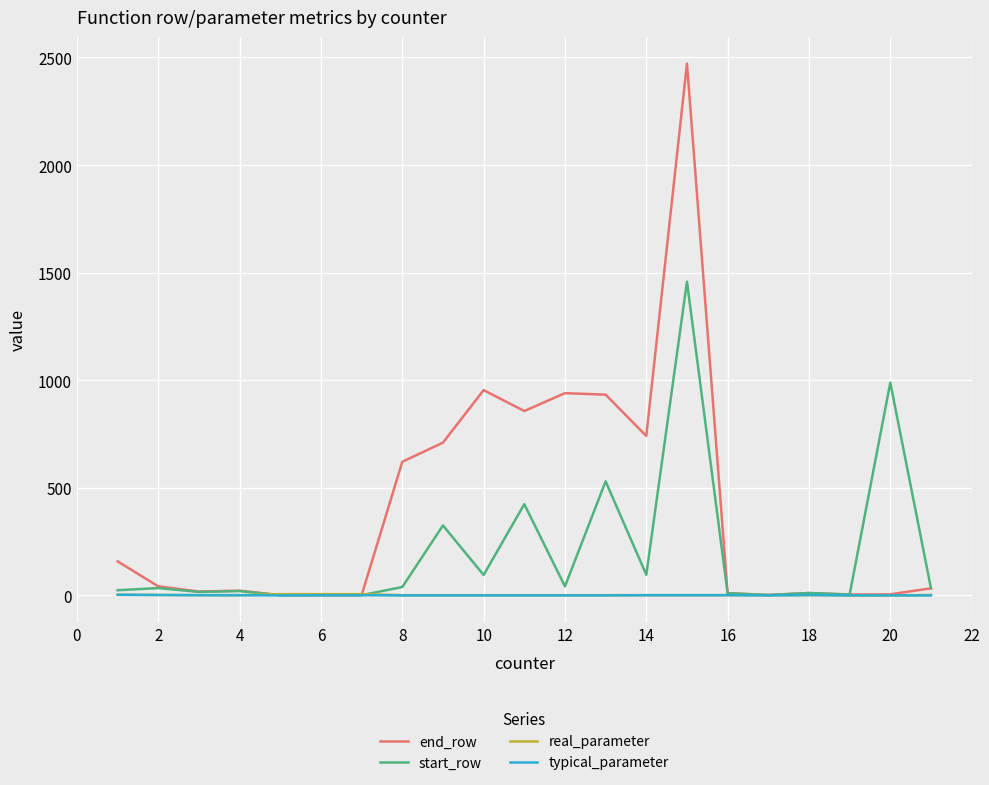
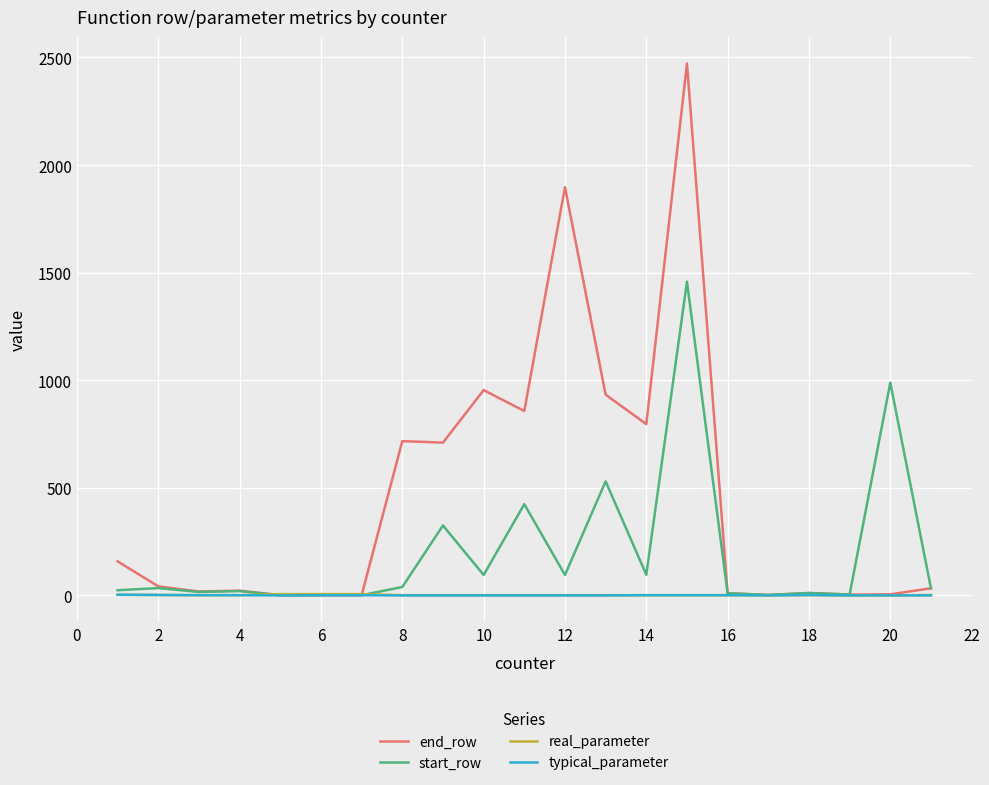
  {
    "end_row": {
-     "8": 620,
+     "8": 720,
      "10": 950,
-     "12": 940,
-     "14": 740
+     "12": 1900,
+     "14": 800
    },
    "start_row": {
      "8": 40,
      "10": 100,
-     "12": 40,
+     "12": 100,
      "14": 100,
      "20": 990
    }
  }
